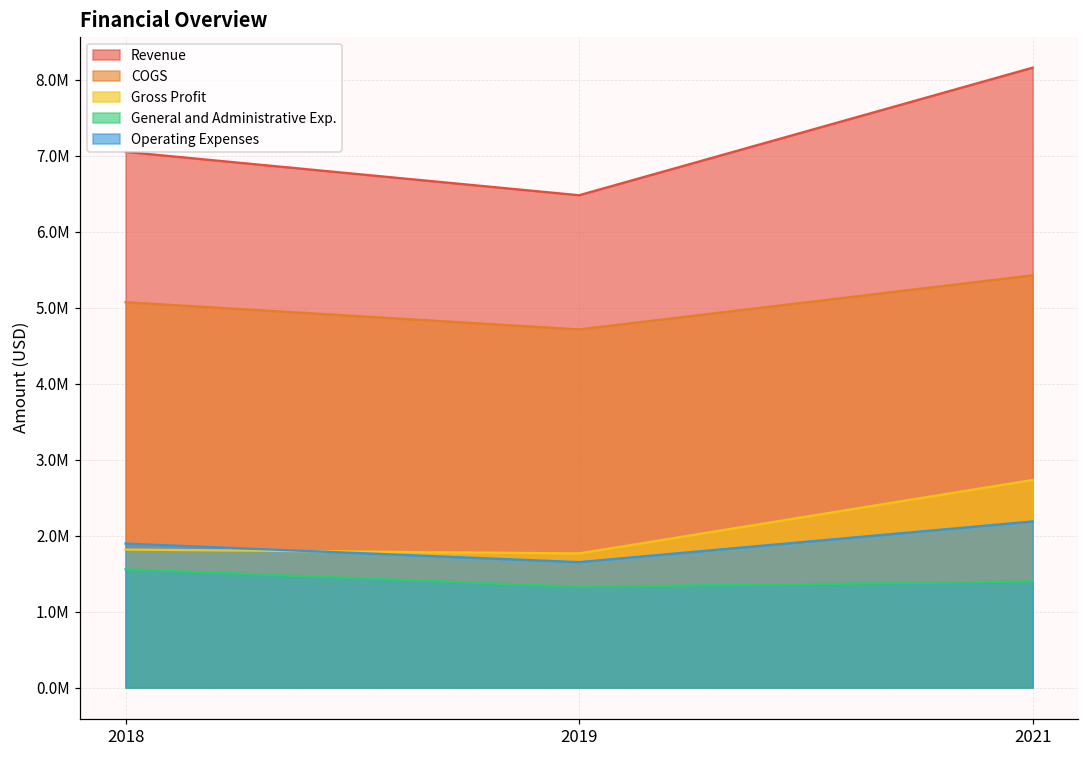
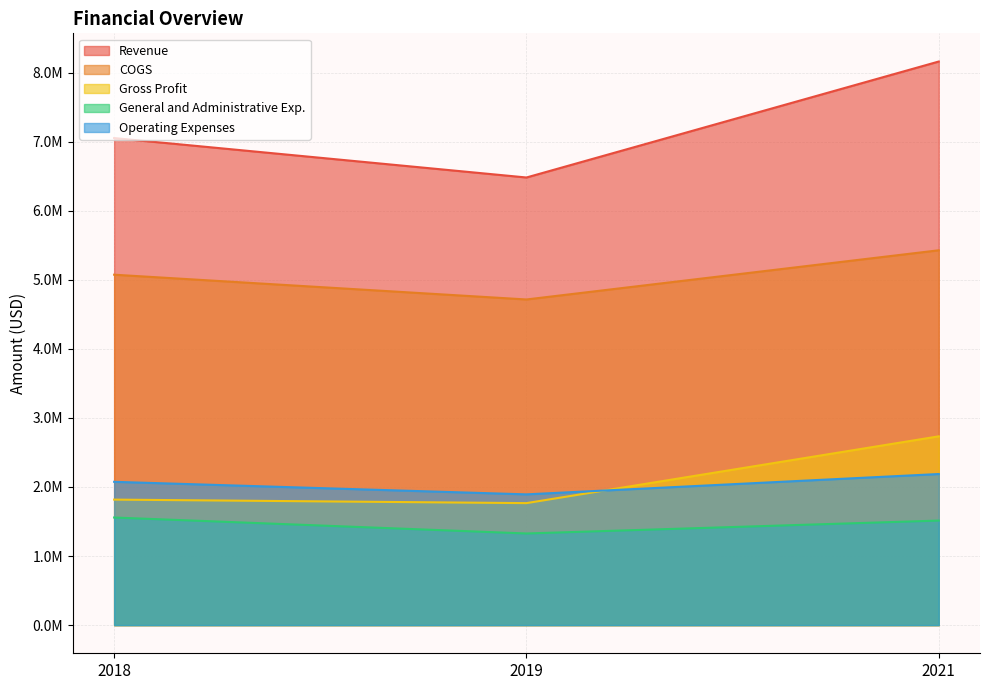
  {
    "Gross Profit": {
      "2018": 1800000,
      "2019": 1800000,
      "2021": 2700000
    },
    "General and Administrative Exp.": {
      "2018": 1600000,
      "2019": 1300000,
-     "2021": 1400000
+     "2021": 1500000
    },
    "Operating Expenses": {
-     "2018": 1900000,
-     "2019": 1700000,
+     "2018": 2100000,
+     "2019": 1900000,
      "2021": 2200000
    }
  }
